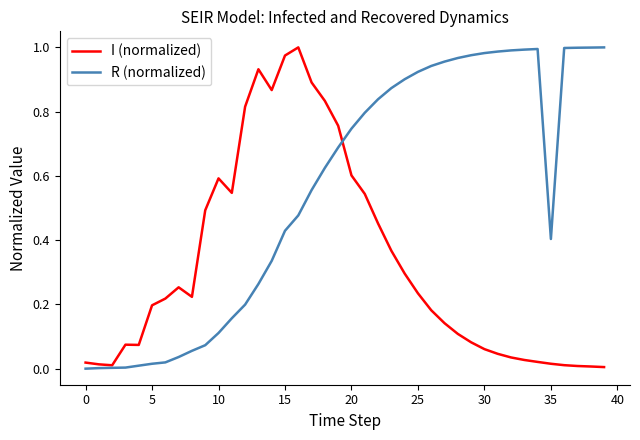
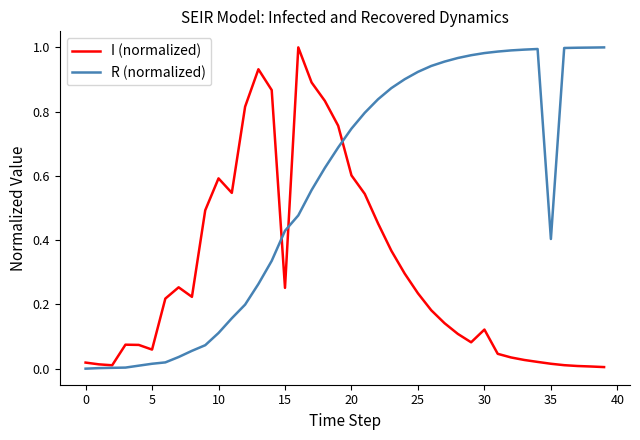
  {
    "I (normalized)": {
      "0": 0.02,
-     "5": 0.20,
+     "5": 0.06,
      "10": 0.59,
-     "15": 0.97,
+     "15": 0.25,
      "20": 0.60,
      "25": 0.23,
-     "30": 0.06,
+     "30": 0.12,
      "35": 0.02
    },
    "R (normalized)": {
      "0": 0.00,
      "5": 0.02,
      "10": 0.11,
      "15": 0.43,
      "20": 0.75,
      "25": 0.92,
      "30": 0.98,
      "35": 0.40
    }
  }
